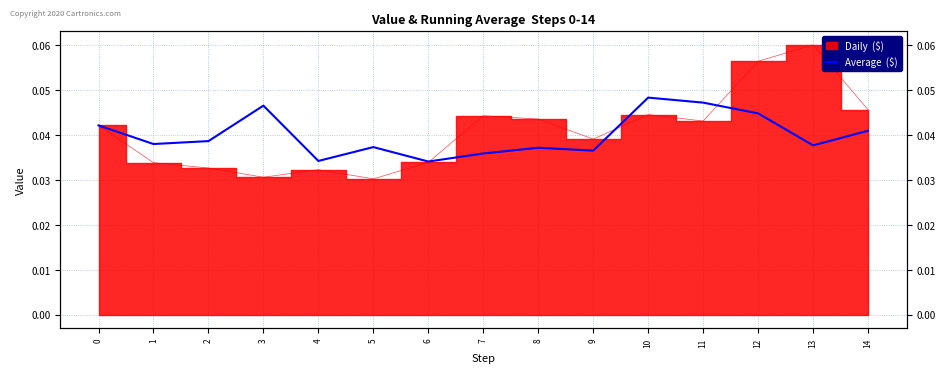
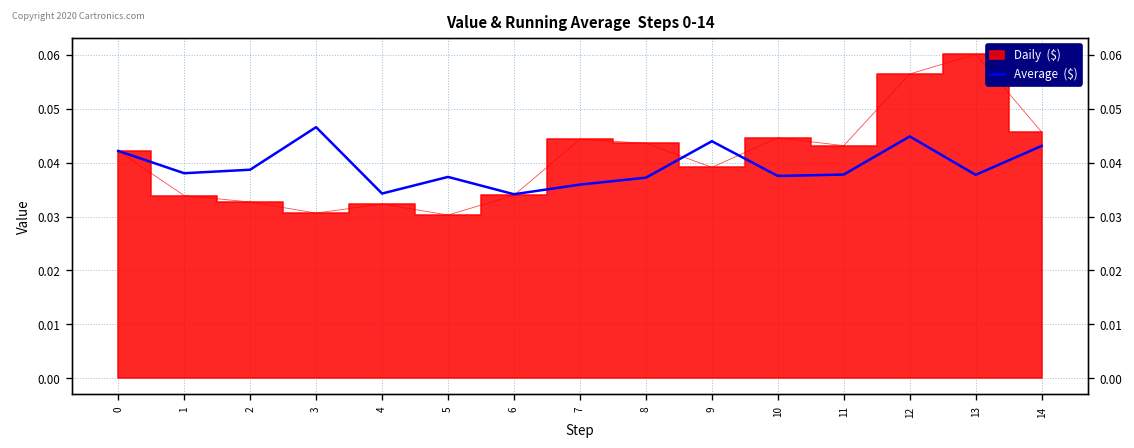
  {
    "Average ($)": {
      "1": 0.038,
      "2": 0.039,
      "3": 0.047,
      "4": 0.034,
      "5": 0.037,
      "7": 0.036,
      "8": 0.037,
-     "9": 0.037,
-     "10": 0.048,
-     "11": 0.047,
+     "9": 0.044,
+     "10": 0.038,
+     "11": 0.038,
      "12": 0.045,
      "13": 0.038,
-     "14": 0.041
+     "14": 0.043
    }
  }
